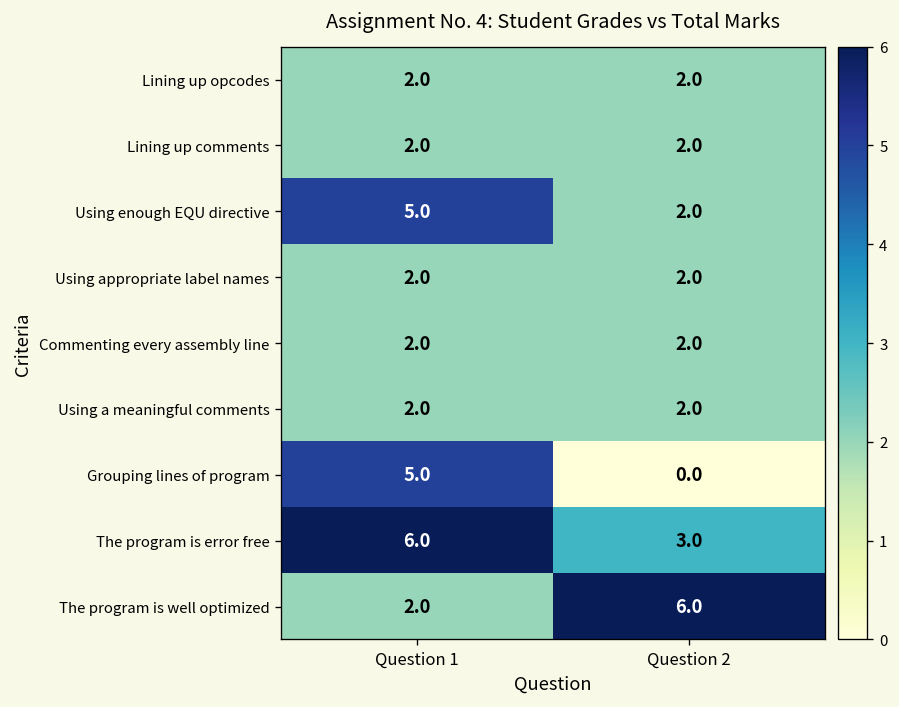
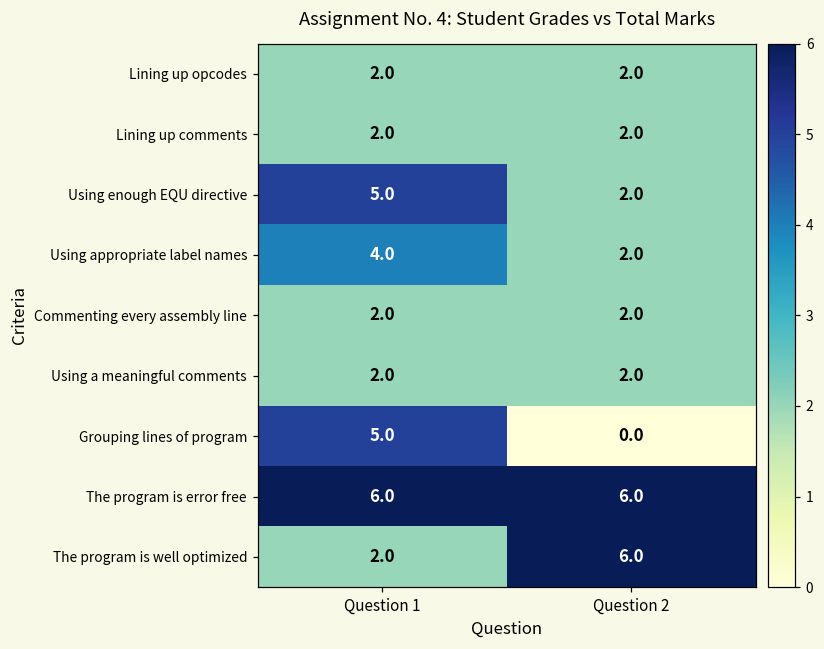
  {
    "Lining up opcodes": {
      "Question 1": 2.0,
      "Question 2": 2.0
    },
    "Lining up comments": {
      "Question 1": 2.0,
      "Question 2": 2.0
    },
    "Using enough EQU directive": {
      "Question 1": 5.0,
      "Question 2": 2.0
    },
    "Using appropriate label names": {
-     "Question 1": 2.0,
+     "Question 1": 4.0,
      "Question 2": 2.0
    },
    "Commenting every assembly line": {
      "Question 1": 2.0,
      "Question 2": 2.0
    },
    "Using a meaningful comments": {
      "Question 1": 2.0,
      "Question 2": 2.0
    },
    "Grouping lines of program": {
      "Question 1": 5.0,
      "Question 2": 0.0
    },
    "The program is error free": {
      "Question 1": 6.0,
-     "Question 2": 3.0
+     "Question 2": 6.0
    },
    "The program is well optimized": {
      "Question 1": 2.0,
      "Question 2": 6.0
    }
  }
